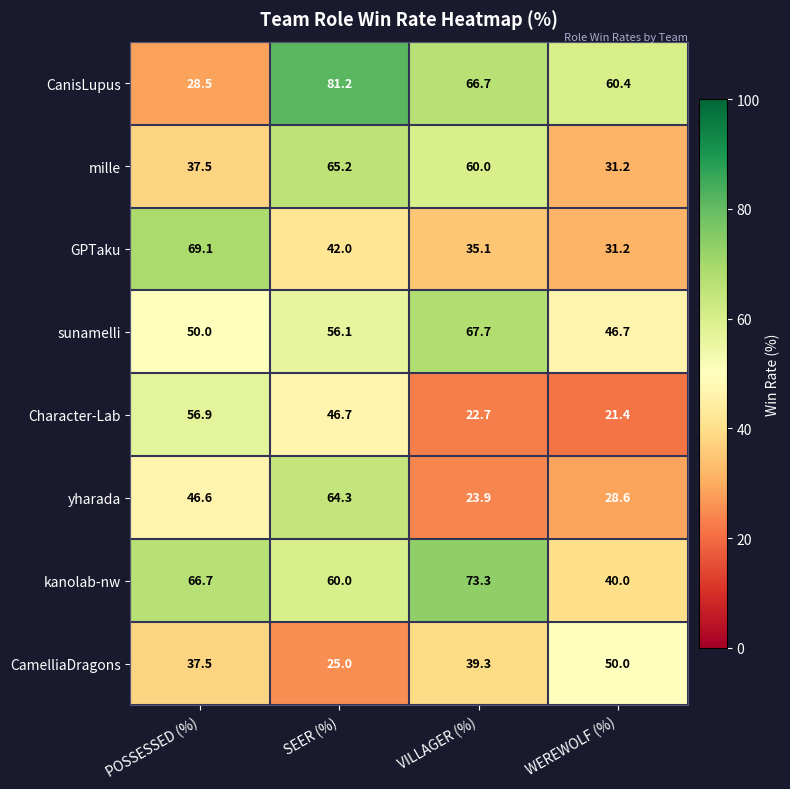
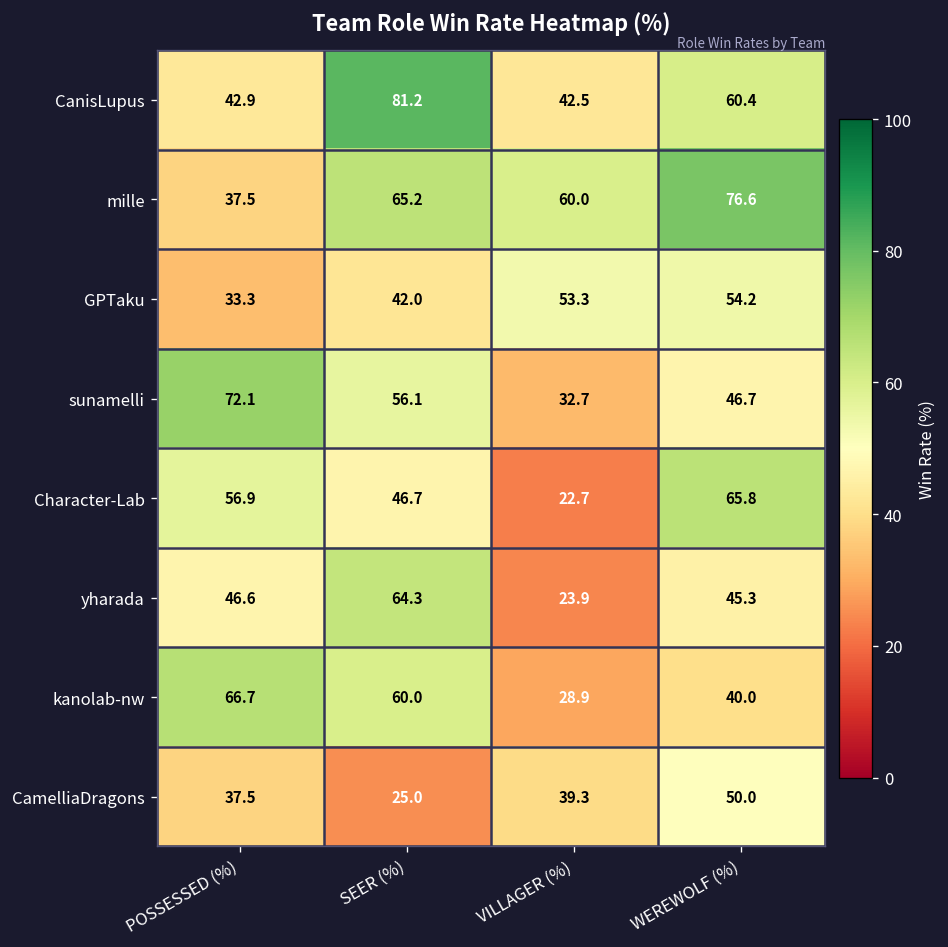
  {
    "CanisLupus": {
-     "POSSESSED (%)": 28.5,
+     "POSSESSED (%)": 42.9,
      "SEER (%)": 81.2,
-     "VILLAGER (%)": 66.7,
+     "VILLAGER (%)": 42.5,
      "WEREWOLF (%)": 60.4
    },
    "mille": {
      "POSSESSED (%)": 37.5,
      "SEER (%)": 65.2,
      "VILLAGER (%)": 60.0,
-     "WEREWOLF (%)": 31.2
+     "WEREWOLF (%)": 76.6
    },
    "GPTaku": {
-     "POSSESSED (%)": 69.1,
+     "POSSESSED (%)": 33.3,
      "SEER (%)": 42.0,
-     "VILLAGER (%)": 35.1,
-     "WEREWOLF (%)": 31.2
+     "VILLAGER (%)": 53.3,
+     "WEREWOLF (%)": 54.2
    },
    "sunamelli": {
-     "POSSESSED (%)": 50.0,
+     "POSSESSED (%)": 72.1,
      "SEER (%)": 56.1,
-     "VILLAGER (%)": 67.7,
+     "VILLAGER (%)": 32.7,
      "WEREWOLF (%)": 46.7
    },
    "Character-Lab": {
      "POSSESSED (%)": 56.9,
      "SEER (%)": 46.7,
      "VILLAGER (%)": 22.7,
-     "WEREWOLF (%)": 21.4
+     "WEREWOLF (%)": 65.8
    },
    "yharada": {
      "POSSESSED (%)": 46.6,
      "SEER (%)": 64.3,
      "VILLAGER (%)": 23.9,
-     "WEREWOLF (%)": 28.6
+     "WEREWOLF (%)": 45.3
    },
    "kanolab-nw": {
      "POSSESSED (%)": 66.7,
      "SEER (%)": 60.0,
-     "VILLAGER (%)": 73.3,
+     "VILLAGER (%)": 28.9,
      "WEREWOLF (%)": 40.0
    },
    "CamelliaDragons": {
      "POSSESSED (%)": 37.5,
      "SEER (%)": 25.0,
      "VILLAGER (%)": 39.3,
      "WEREWOLF (%)": 50.0
    }
  }
